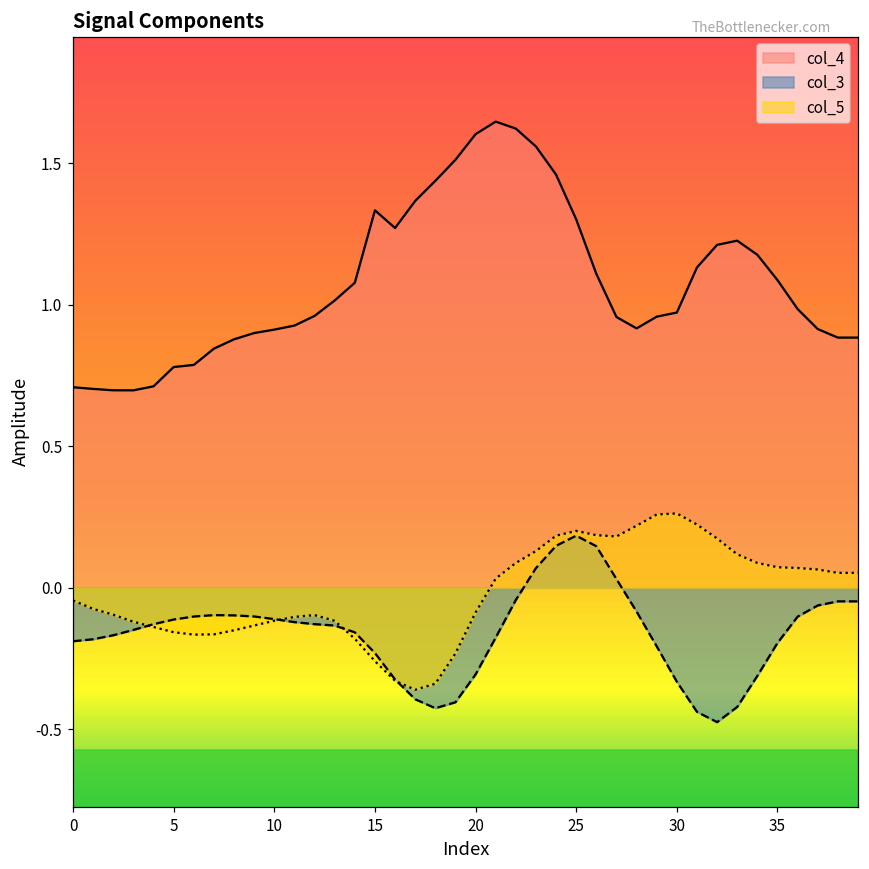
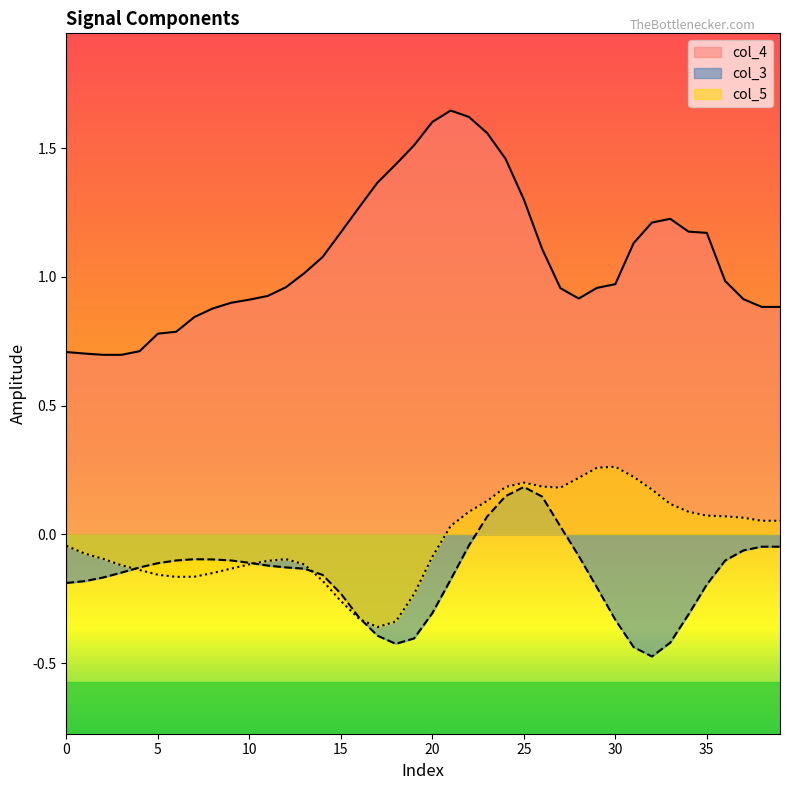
  {
    "col_4": {
      "0": 0.71,
      "5": 0.78,
      "10": 0.91,
-     "15": 1.33,
+     "15": 1.17,
      "20": 1.60,
      "25": 1.30,
      "30": 0.97,
-     "35": 1.09
+     "35": 1.17
    }
  }
